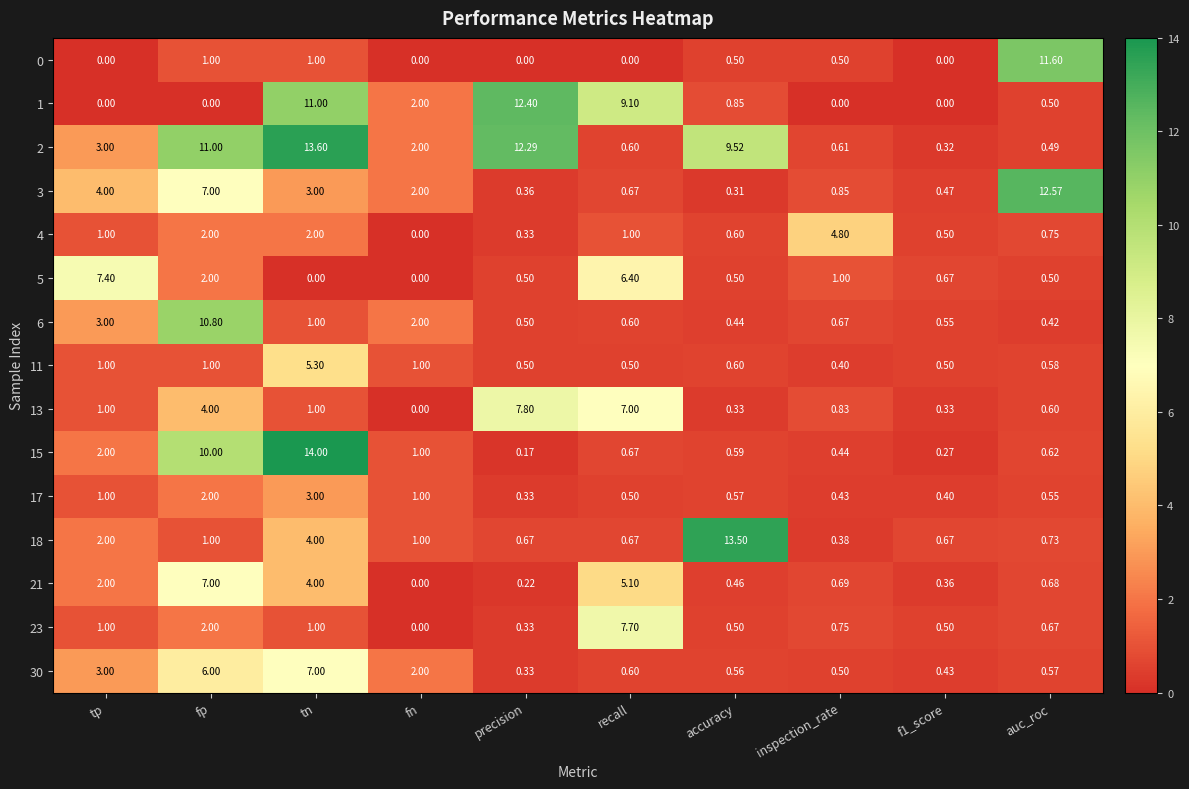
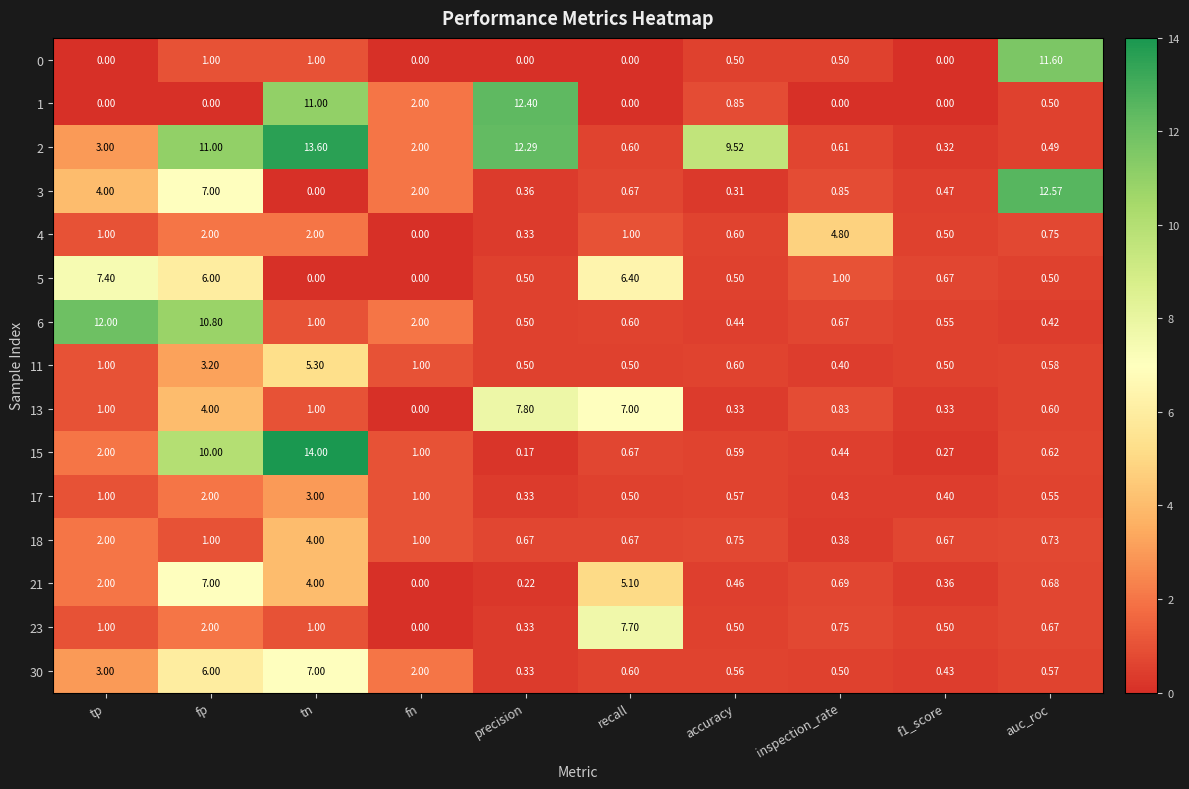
  {
    "0": {
      "tp": 0.00,
      "fp": 1.00,
      "tn": 1.00,
      "fn": 0.00,
      "precision": 0.00,
      "recall": 0.00,
      "accuracy": 0.50,
      "inspection_rate": 0.50,
      "f1_score": 0.00,
      "auc_roc": 11.60
    },
    "1": {
      "tp": 0.00,
      "fp": 0.00,
      "tn": 11.00,
      "fn": 2.00,
      "precision": 12.40,
-     "recall": 9.10,
+     "recall": 0.00,
      "accuracy": 0.85,
      "inspection_rate": 0.00,
      "f1_score": 0.00,
      "auc_roc": 0.50
    },
    "2": {
      "tp": 3.00,
      "fp": 11.00,
      "tn": 13.60,
      "fn": 2.00,
      "precision": 12.29,
      "recall": 0.60,
      "accuracy": 9.52,
      "inspection_rate": 0.61,
      "f1_score": 0.32,
      "auc_roc": 0.49
    },
    "3": {
      "tp": 4.00,
      "fp": 7.00,
-     "tn": 3.00,
+     "tn": 0.00,
      "fn": 2.00,
      "precision": 0.36,
      "recall": 0.67,
      "accuracy": 0.31,
      "inspection_rate": 0.85,
      "f1_score": 0.47,
      "auc_roc": 12.57
    },
    "4": {
      "tp": 1.00,
      "fp": 2.00,
      "tn": 2.00,
      "fn": 0.00,
      "precision": 0.33,
      "recall": 1.00,
      "accuracy": 0.60,
      "inspection_rate": 4.80,
      "f1_score": 0.50,
      "auc_roc": 0.75
    },
    "5": {
      "tp": 7.40,
-     "fp": 2.00,
+     "fp": 6.00,
      "tn": 0.00,
      "fn": 0.00,
      "precision": 0.50,
      "recall": 6.40,
      "accuracy": 0.50,
      "inspection_rate": 1.00,
      "f1_score": 0.67,
      "auc_roc": 0.50
    },
    "6": {
-     "tp": 3.00,
+     "tp": 12.00,
      "fp": 10.80,
      "tn": 1.00,
      "fn": 2.00,
      "precision": 0.50,
      "recall": 0.60,
      "accuracy": 0.44,
      "inspection_rate": 0.67,
      "f1_score": 0.55,
      "auc_roc": 0.42
    },
    "11": {
      "tp": 1.00,
-     "fp": 1.00,
+     "fp": 3.20,
      "tn": 5.30,
      "fn": 1.00,
      "precision": 0.50,
      "recall": 0.50,
      "accuracy": 0.60,
      "inspection_rate": 0.40,
      "f1_score": 0.50,
      "auc_roc": 0.58
    },
    "13": {
      "tp": 1.00,
      "fp": 4.00,
      "tn": 1.00,
      "fn": 0.00,
      "precision": 7.80,
      "recall": 7.00,
      "accuracy": 0.33,
      "inspection_rate": 0.83,
      "f1_score": 0.33,
      "auc_roc": 0.60
    },
    "15": {
      "tp": 2.00,
      "fp": 10.00,
      "tn": 14.00,
      "fn": 1.00,
      "precision": 0.17,
      "recall": 0.67,
      "accuracy": 0.59,
      "inspection_rate": 0.44,
      "f1_score": 0.27,
      "auc_roc": 0.62
    },
    "17": {
      "tp": 1.00,
      "fp": 2.00,
      "tn": 3.00,
      "fn": 1.00,
      "precision": 0.33,
      "recall": 0.50,
      "accuracy": 0.57,
      "inspection_rate": 0.43,
      "f1_score": 0.40,
      "auc_roc": 0.55
    },
    "18": {
      "tp": 2.00,
      "fp": 1.00,
      "tn": 4.00,
      "fn": 1.00,
      "precision": 0.67,
      "recall": 0.67,
-     "accuracy": 13.50,
+     "accuracy": 0.75,
      "inspection_rate": 0.38,
      "f1_score": 0.67,
      "auc_roc": 0.73
    },
    "21": {
      "tp": 2.00,
      "fp": 7.00,
      "tn": 4.00,
      "fn": 0.00,
      "precision": 0.22,
      "recall": 5.10,
      "accuracy": 0.46,
      "inspection_rate": 0.69,
      "f1_score": 0.36,
      "auc_roc": 0.68
    },
    "23": {
      "tp": 1.00,
      "fp": 2.00,
      "tn": 1.00,
      "fn": 0.00,
      "precision": 0.33,
      "recall": 7.70,
      "accuracy": 0.50,
      "inspection_rate": 0.75,
      "f1_score": 0.50,
      "auc_roc": 0.67
    },
    "30": {
      "tp": 3.00,
      "fp": 6.00,
      "tn": 7.00,
      "fn": 2.00,
      "precision": 0.33,
      "recall": 0.60,
      "accuracy": 0.56,
      "inspection_rate": 0.50,
      "f1_score": 0.43,
      "auc_roc": 0.57
    }
  }
